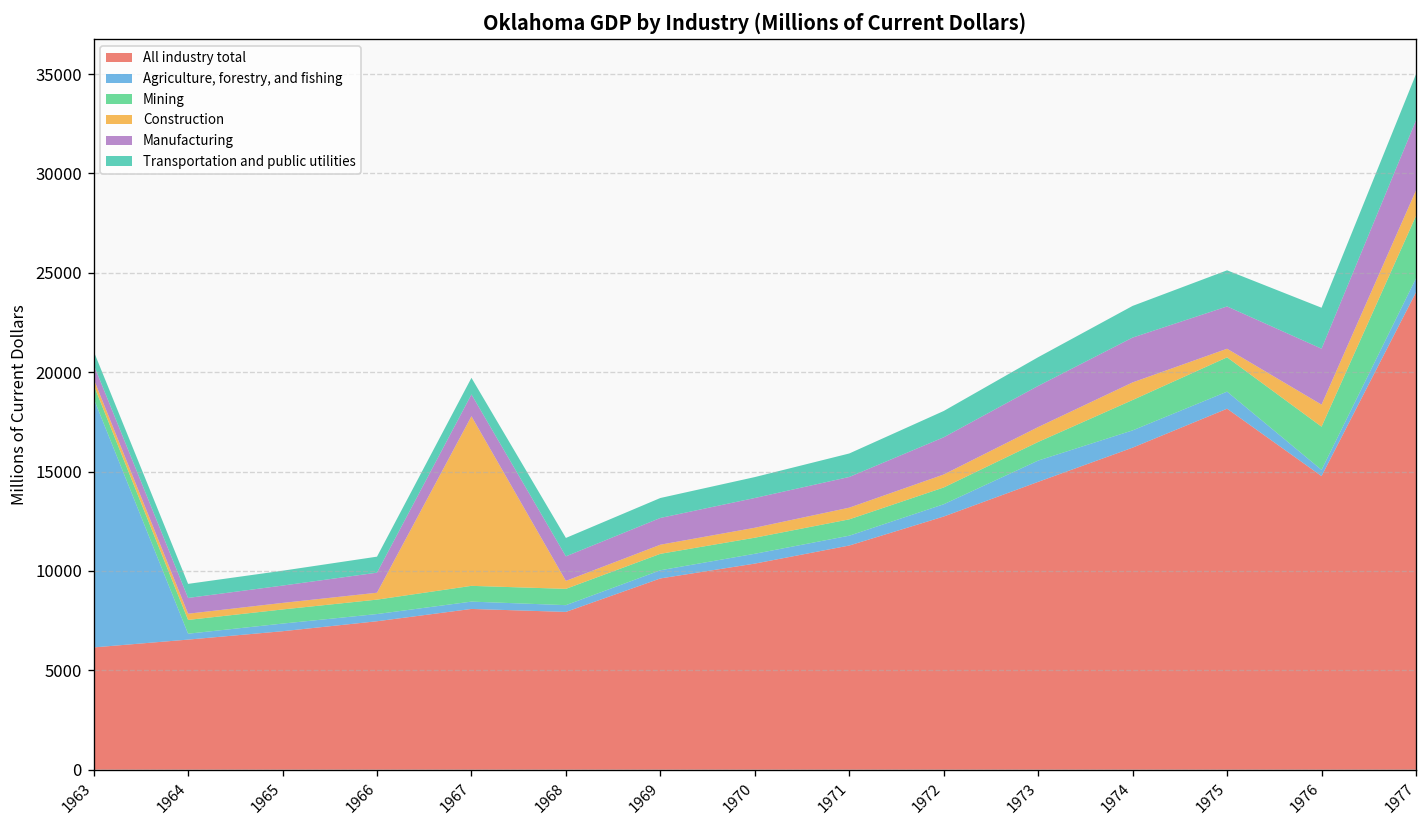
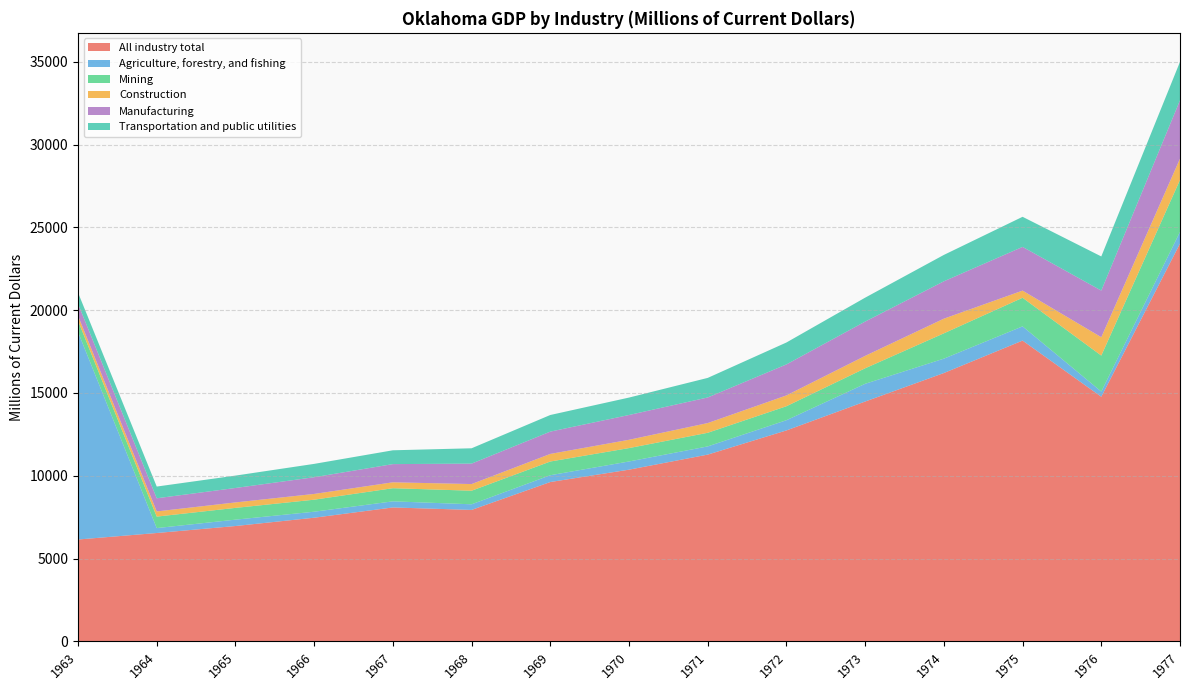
  {
    "All industry total": {
      "1963": 6200,
      "1964": 6500,
      "1965": 7000,
      "1966": 7500,
      "1967": 8100,
      "1968": 7900,
      "1969": 9600,
      "1970": 10400,
      "1971": 11300,
      "1972": 12700,
      "1973": 14500,
      "1974": 16200,
      "1975": 18200,
      "1976": 14800,
      "1977": 24000
    },
    "Agriculture, forestry, and fishing": {
      "1963": 12500,
      "1964": 300,
      "1965": 400,
      "1966": 400,
      "1967": 400,
      "1968": 300,
      "1969": 400,
      "1970": 500,
      "1971": 500,
      "1972": 600,
      "1973": 1100,
      "1974": 900,
      "1975": 900,
      "1976": 300,
      "1977": 700
    },
    "Construction": {
      "1963": 300,
      "1964": 300,
      "1965": 300,
      "1966": 300,
-     "1967": 8500,
+     "1967": 400,
      "1968": 400,
      "1969": 500,
      "1970": 500,
      "1971": 600,
      "1972": 700,
      "1973": 700,
      "1974": 900,
      "1975": 400,
      "1976": 1100,
      "1977": 1300
    },
    "Manufacturing": {
      "1963": 700,
      "1964": 800,
      "1965": 900,
      "1966": 1000,
      "1967": 1100,
      "1968": 1200,
      "1969": 1300,
      "1970": 1500,
      "1971": 1500,
      "1972": 1900,
      "1973": 2100,
      "1974": 2300,
-     "1975": 2100,
+     "1975": 2600,
      "1976": 2800,
      "1977": 3500
    }
  }
